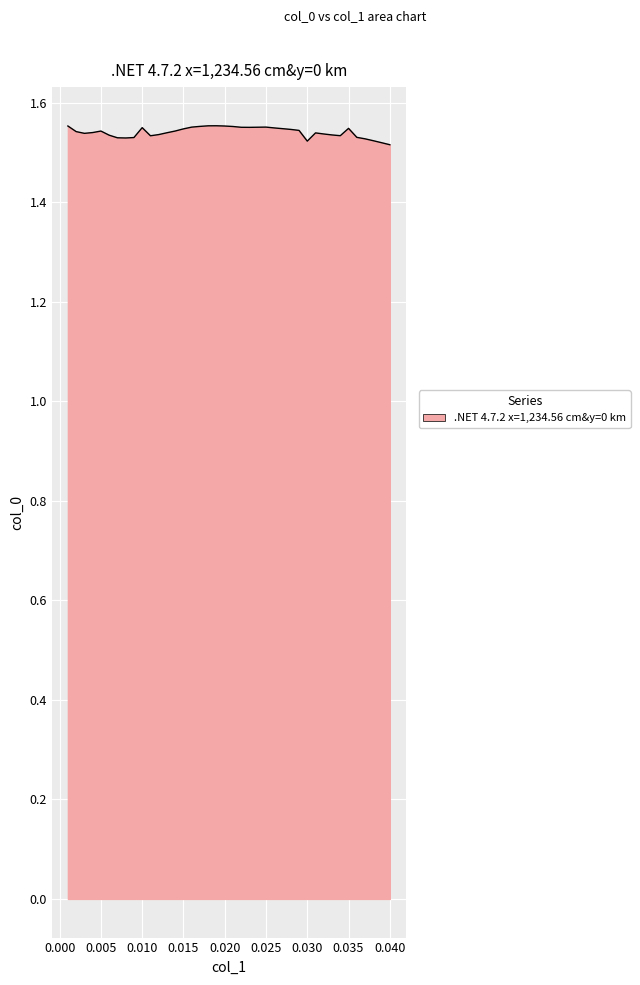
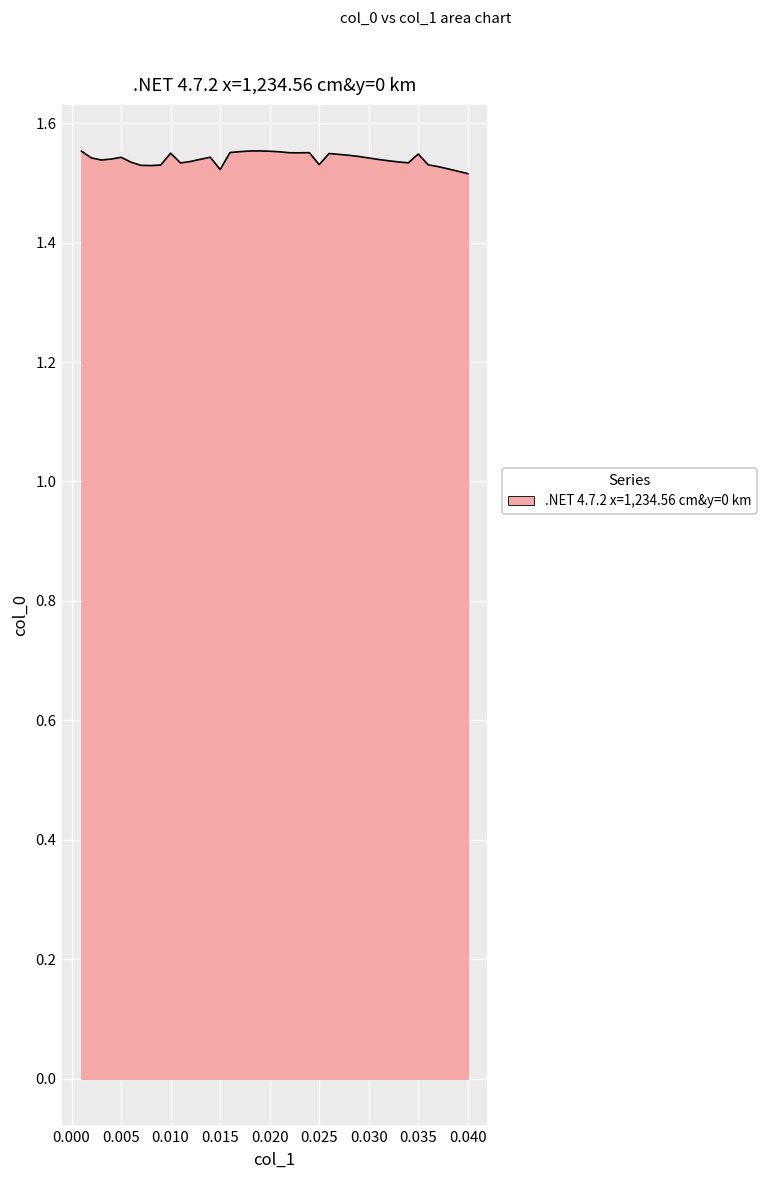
  {
    "0.005": 1.54,
    "0.010": 1.55,
-   "0.015": 1.55,
+   "0.015": 1.52,
    "0.020": 1.55,
-   "0.025": 1.55,
-   "0.030": 1.52,
+   "0.025": 1.53,
+   "0.030": 1.54,
    "0.035": 1.55,
    "0.040": 1.52
  }
